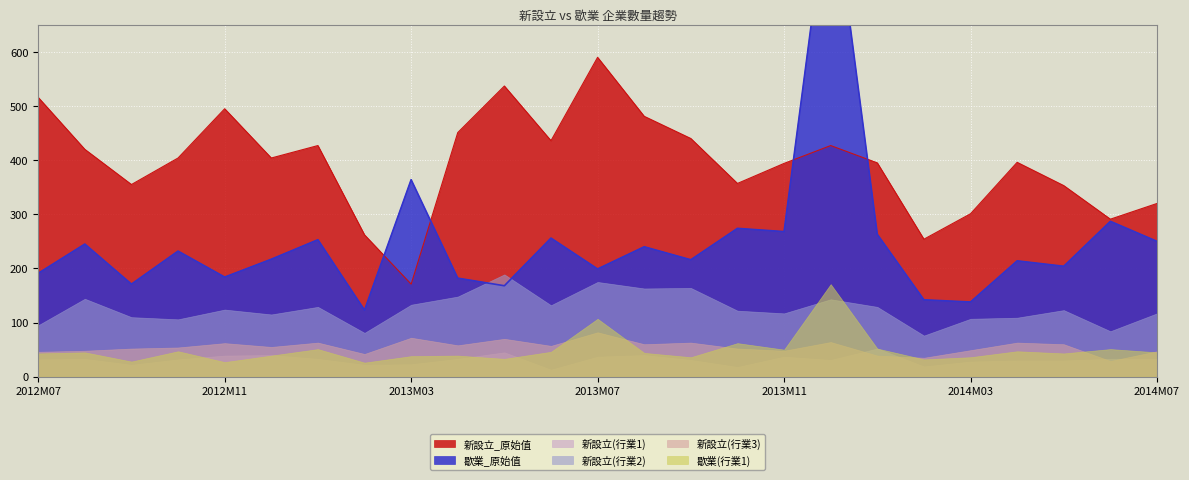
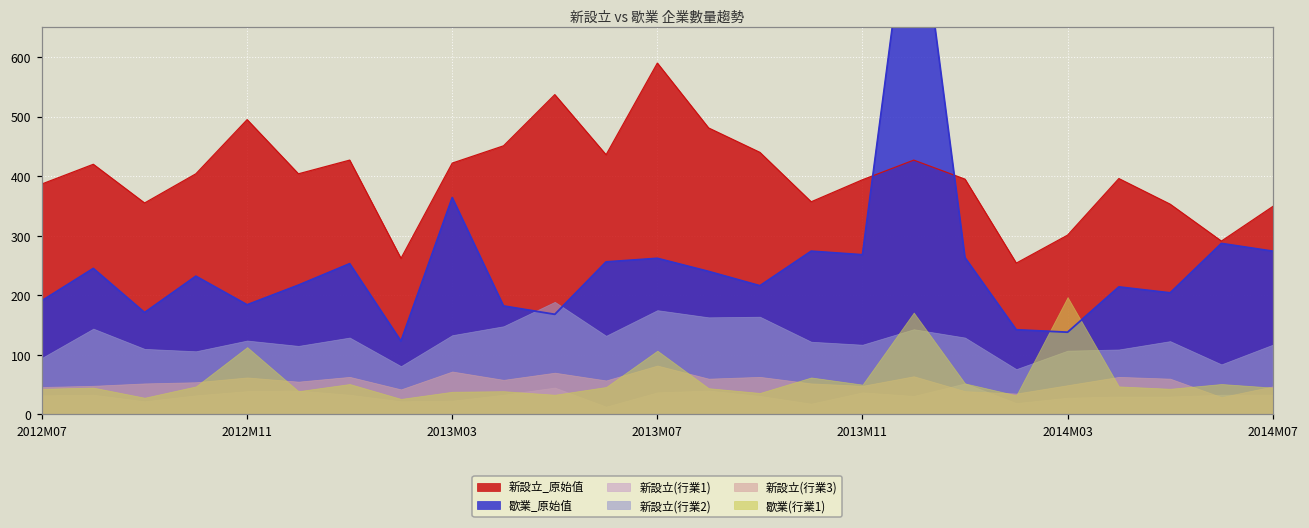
  {
    "新設立_原始值": {
-     "2012M07": 520,
+     "2012M07": 390,
      "2012M11": 500,
-     "2013M03": 170,
+     "2013M03": 420,
      "2013M07": 590,
      "2013M11": 390,
      "2014M03": 300,
-     "2014M07": 320
+     "2014M07": 350
    },
    "歇業_原始值": {
      "2012M07": 190,
      "2012M11": 180,
      "2013M03": 360,
-     "2013M07": 200,
+     "2013M07": 260,
      "2013M11": 270,
      "2014M03": 140,
-     "2014M07": 250
+     "2014M07": 270
    },
    "歇業(行業1)": {
-     "2012M11": 30,
+     "2012M11": 110,
      "2013M03": 40,
      "2013M07": 110,
-     "2014M03": 40
+     "2014M03": 200
    }
  }
